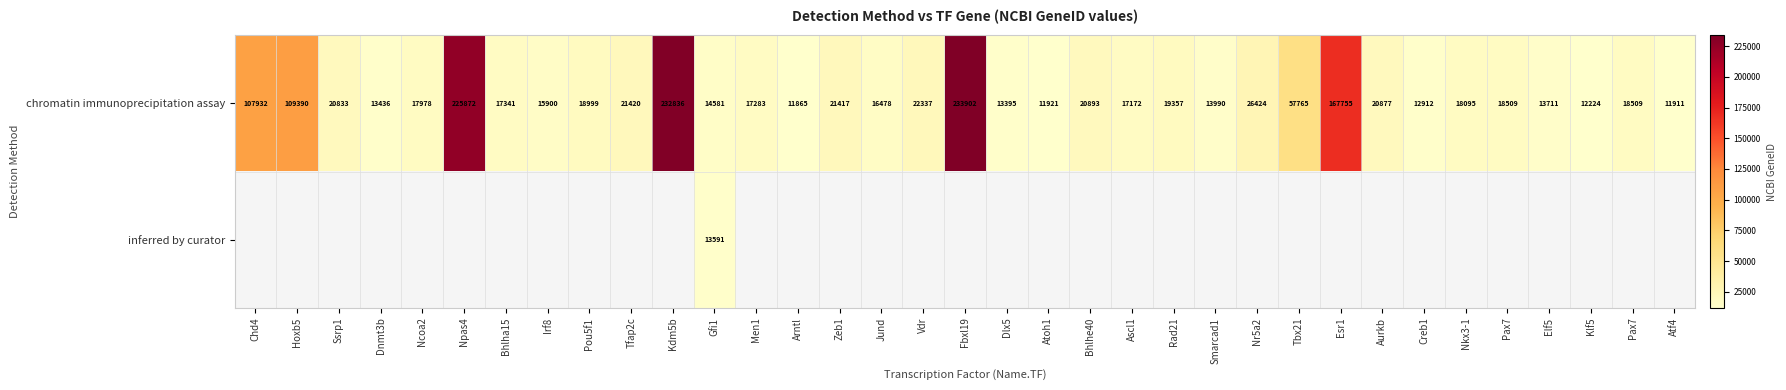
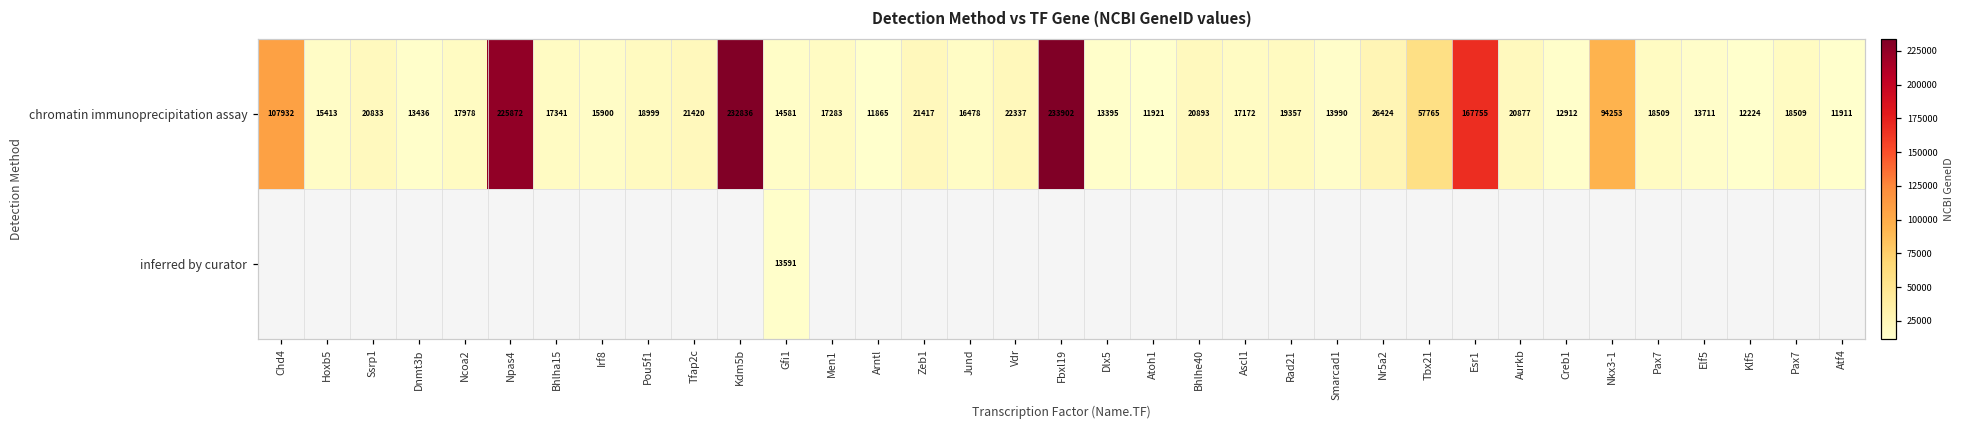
  {
    "chromatin immunoprecipitation assay": {
      "Chd4": 107932,
-     "Hoxb5": 109390,
+     "Hoxb5": 15413,
      "Ssrp1": 20833,
      "Dnmt3b": 13436,
      "Ncoa2": 17978,
      "Npas4": 225872,
      "Bhlha15": 17341,
      "Irf8": 15900,
      "Pou5f1": 18999,
      "Tfap2c": 21420,
      "Kdm5b": 232836,
      "Gfi1": 14581,
      "Men1": 17283,
      "Arntl": 11865,
      "Zeb1": 21417,
      "Jund": 16478,
      "Vdr": 22337,
      "Fbxl19": 233902,
      "Dlx5": 13395,
      "Atoh1": 11921,
      "Bhlhe40": 20893,
      "Ascl1": 17172,
      "Rad21": 19357,
      "Smarcad1": 13990,
      "Nr5a2": 26424,
      "Tbx21": 57765,
      "Esr1": 167755,
      "Aurkb": 20877,
      "Creb1": 12912,
-     "Nkx3-1": 18095,
+     "Nkx3-1": 94253,
      "Elf5": 13711,
      "Klf5": 12224,
      "Atf4": 11911
    },
    "inferred by curator": {
      "Gfi1": 13591
    }
  }
